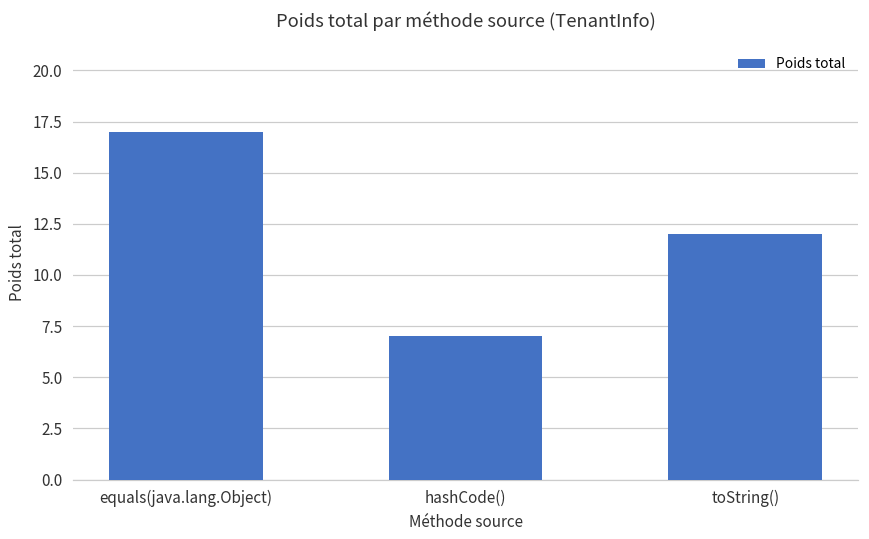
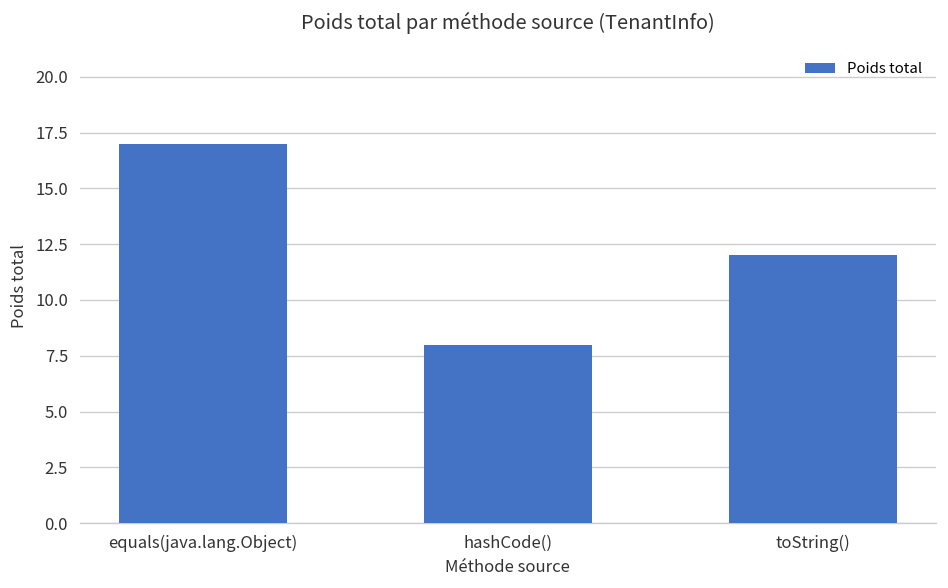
  {
    "equals(java.lang.Object)": 17,
-   "hashCode()": 7,
+   "hashCode()": 8,
    "toString()": 12
  }
